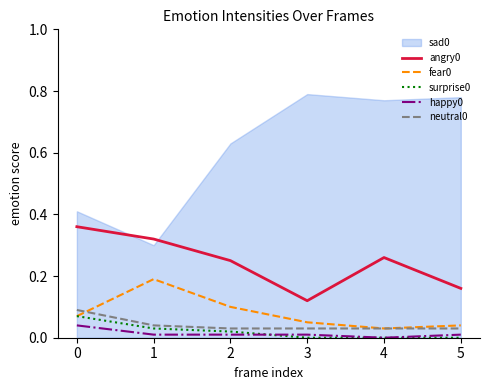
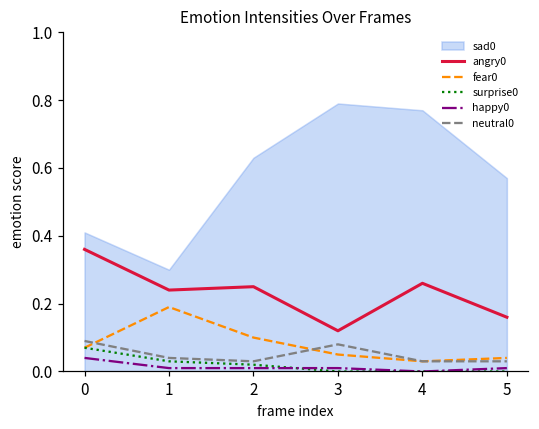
  {
    "angry0": {
      "0": 0.36,
-     "1": 0.32,
+     "1": 0.24,
      "2": 0.25,
      "3": 0.12,
      "4": 0.26,
      "5": 0.16
    },
    "sad0": {
      "0": 0.41,
      "1": 0.30,
      "2": 0.63,
      "3": 0.79,
      "4": 0.77,
-     "5": 0.78
+     "5": 0.57
    },
    "fear0": {
      "1": 0.19,
      "2": 0.10,
      "3": 0.05,
      "5": 0.04
    },
    "surprise0": {
      "1": 0.03,
      "2": 0.02,
      "3": 0.00,
      "5": 0.00
    },
    "happy0": {
      "0": 0.04,
      "1": 0.01,
      "2": 0.01,
      "3": 0.01,
      "5": 0.01
    },
    "neutral0": {
      "0": 0.09,
      "1": 0.04,
      "2": 0.03,
-     "3": 0.03,
+     "3": 0.08,
      "5": 0.03
    }
  }
